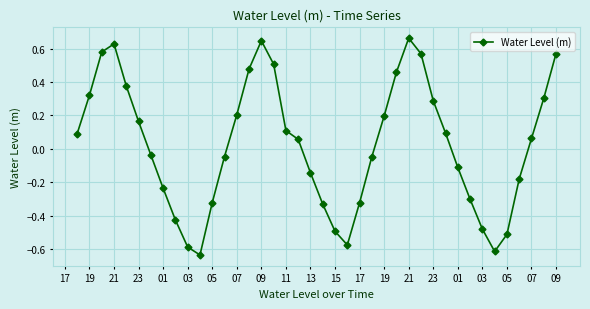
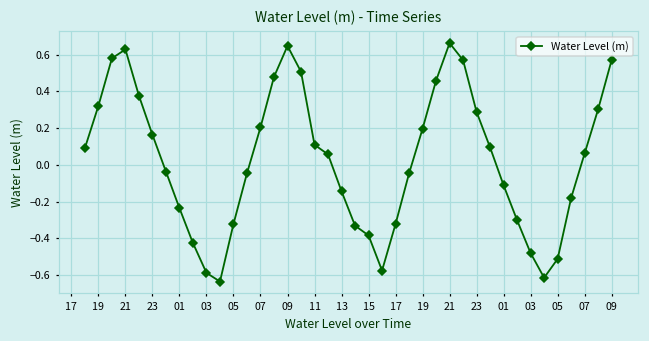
  {
    "11": 0.11,
    "13": -0.14,
-   "15": -0.49,
+   "15": -0.38,
    "17": -0.32
  }
